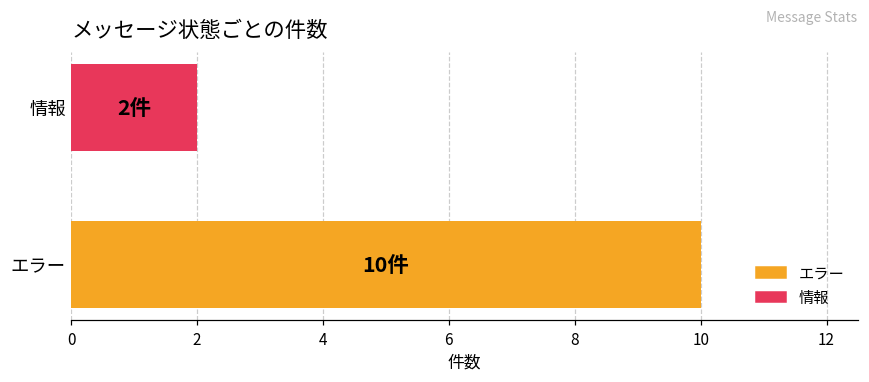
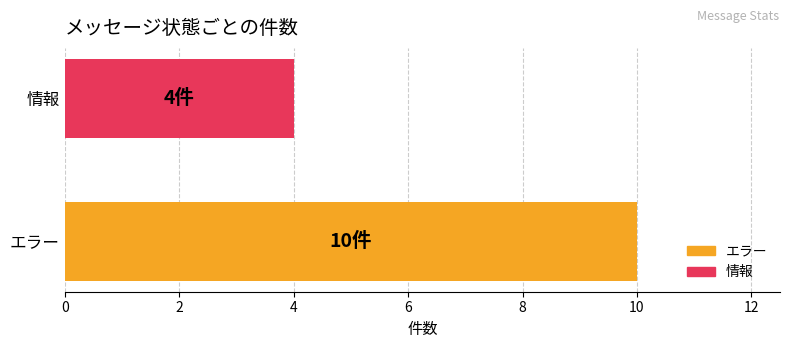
  {
-   "情報": "2件",
+   "情報": "4件",
    "エラー": "10件"
  }
